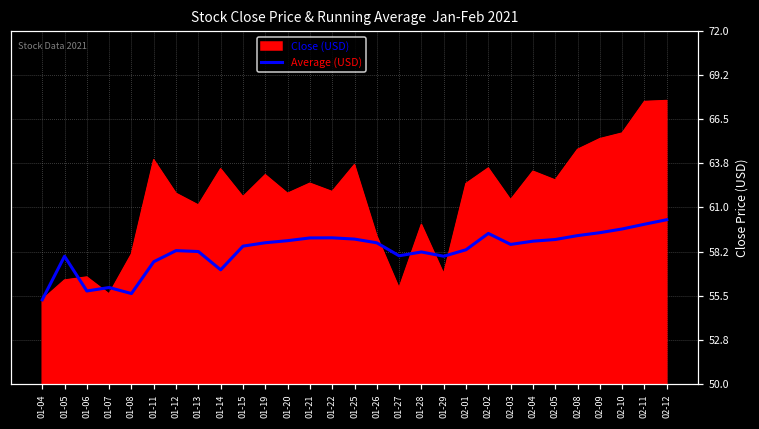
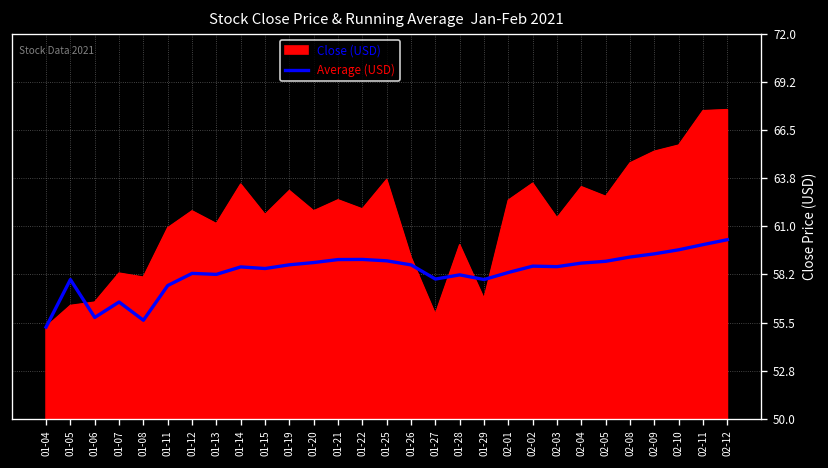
  {
    "Close (USD)": {
      "01-05": 56.5,
      "01-06": 56.7,
-     "01-07": 55.6,
+     "01-07": 58.3,
      "01-08": 58.1,
-     "01-11": 64.0,
+     "01-11": 60.9,
      "01-12": 61.9,
      "01-13": 61.2,
      "01-14": 63.4,
      "01-15": 61.7,
      "01-19": 63.0,
      "01-20": 61.9,
      "01-21": 62.5,
      "01-22": 62.0,
      "01-25": 63.7,
      "01-26": 59.2,
      "01-27": 56.0,
      "01-28": 59.9,
      "01-29": 56.9,
      "02-01": 62.5,
      "02-02": 63.5,
      "02-03": 61.5,
      "02-04": 63.3,
      "02-05": 62.7,
      "02-08": 64.6,
      "02-09": 65.3,
      "02-10": 65.6,
      "02-11": 67.6,
      "02-12": 67.7
    },
    "Average (USD)": {
      "01-05": 58.0,
      "01-06": 55.8,
-     "01-07": 56.0,
+     "01-07": 56.7,
      "01-08": 55.6,
      "01-11": 57.6,
      "01-12": 58.3,
      "01-13": 58.3,
-     "01-14": 57.1,
+     "01-14": 58.7,
      "01-15": 58.6,
      "01-19": 58.8,
      "01-20": 58.9,
      "01-21": 59.1,
      "01-22": 59.1,
      "01-25": 59.0,
      "01-26": 58.8,
      "01-27": 58.0,
      "01-28": 58.2,
      "01-29": 58.0,
      "02-01": 58.4,
-     "02-02": 59.4,
+     "02-02": 58.7,
      "02-03": 58.7,
      "02-04": 58.9,
      "02-05": 59.0,
      "02-08": 59.2,
      "02-09": 59.4,
      "02-10": 59.7,
      "02-11": 60.0,
      "02-12": 60.2
    }
  }
